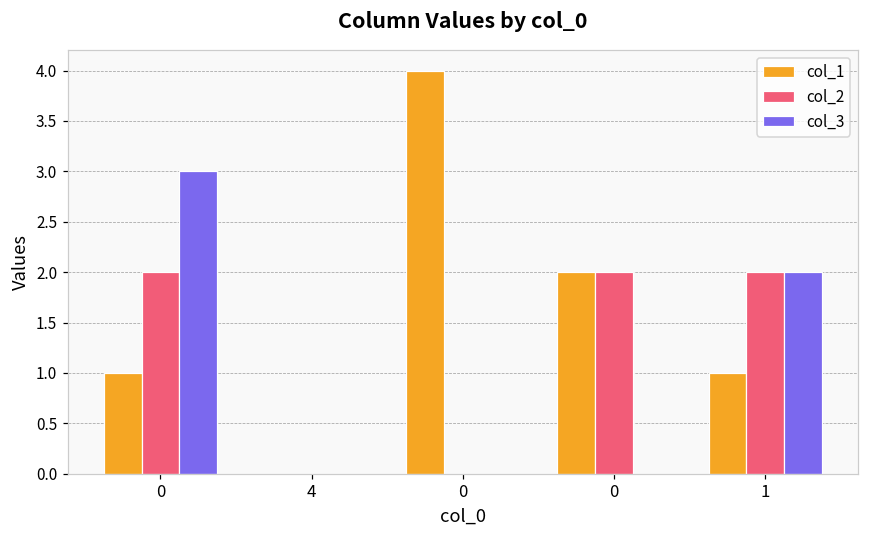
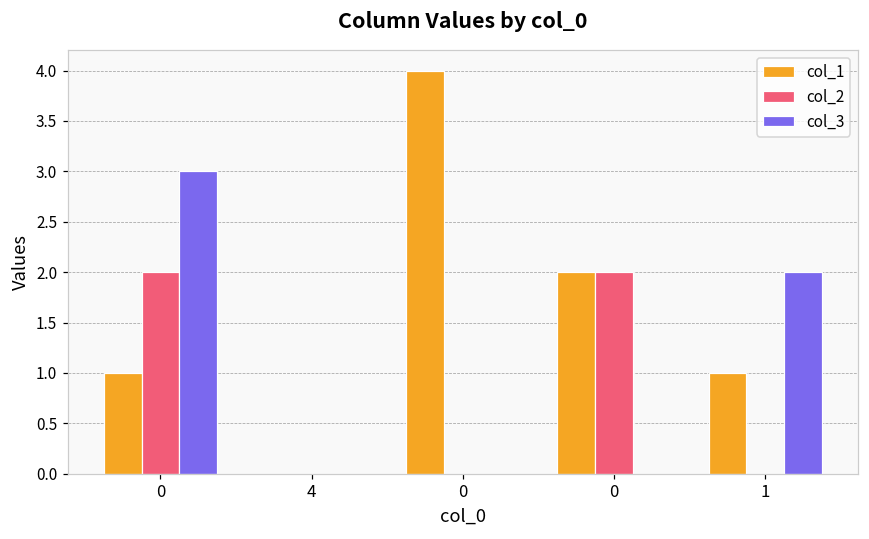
  {
    "col_1": {
      "4": 0,
      "1": 1
    },
    "col_2": {
      "4": 0,
-     "1": 2
+     "1": 0
    },
    "col_3": {
      "4": 0,
      "1": 2
    }
  }
